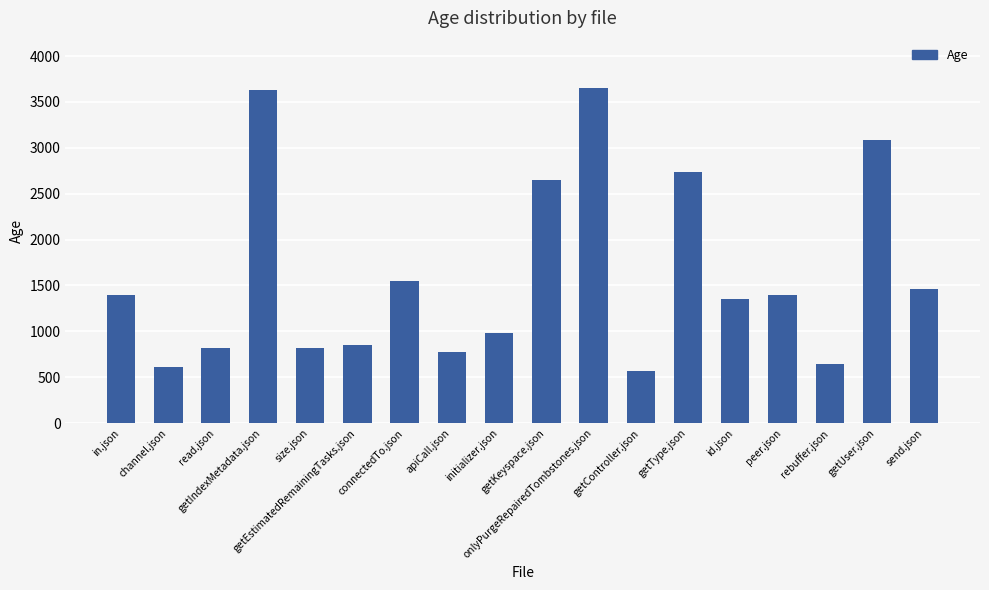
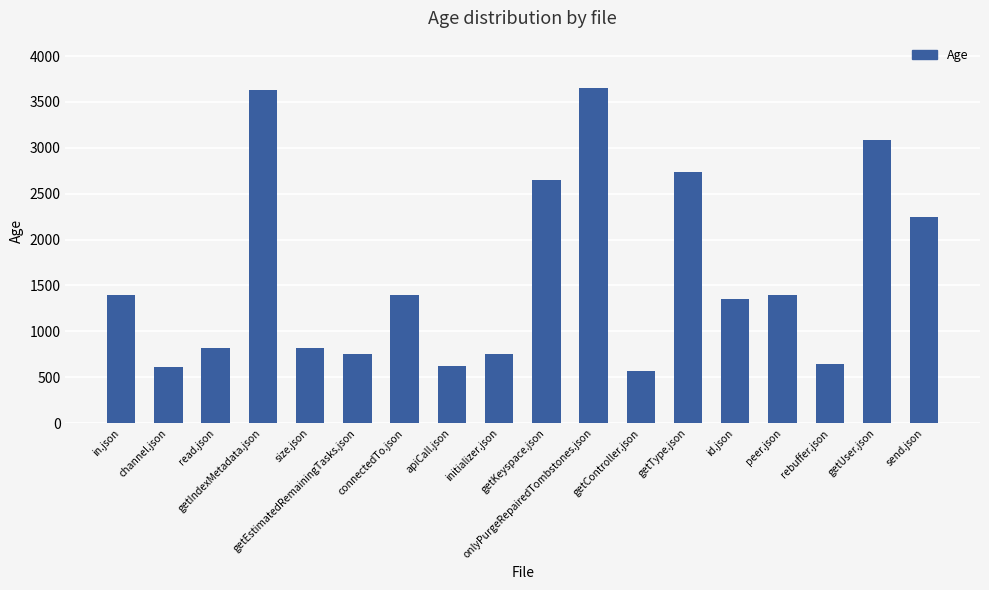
  {
    "in.json": 1400,
    "channel.json": 600,
    "read.json": 800,
    "getIndexMetadata.json": 3600,
    "size.json": 800,
-   "getEstimatedRemainingTasks.json": 900,
-   "connectedTo.json": 1500,
-   "apiCall.json": 800,
-   "initializer.json": 1000,
+   "getEstimatedRemainingTasks.json": 800,
+   "connectedTo.json": 1400,
+   "apiCall.json": 600,
+   "initializer.json": 800,
    "getKeyspace.json": 2600,
    "onlyPurgeRepairedTombstones.json": 3700,
    "getController.json": 600,
    "getType.json": 2700,
    "id.json": 1400,
    "peer.json": 1400,
    "rebuffer.json": 600,
    "getUser.json": 3100,
-   "send.json": 1500
+   "send.json": 2200
  }
